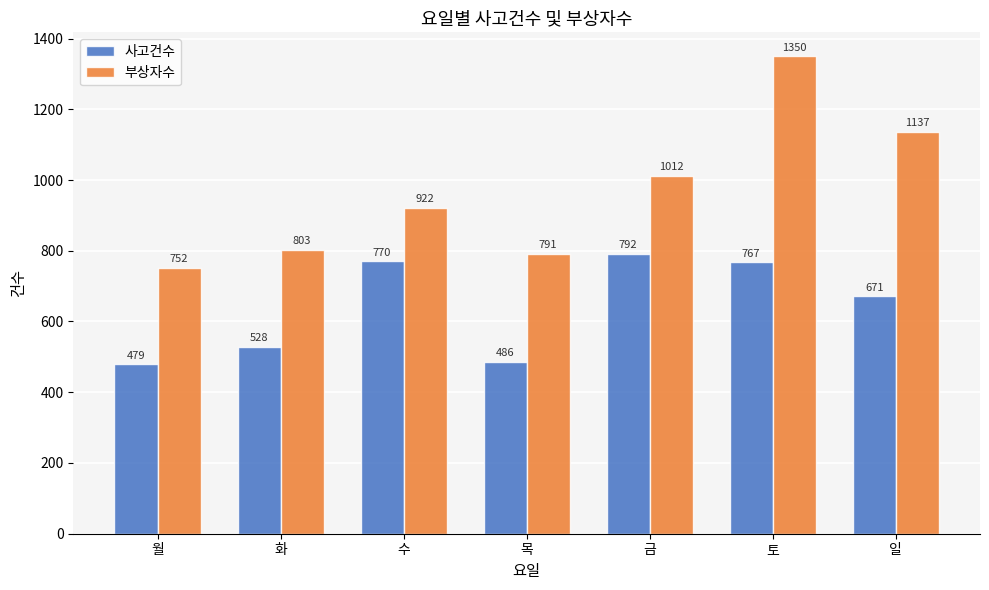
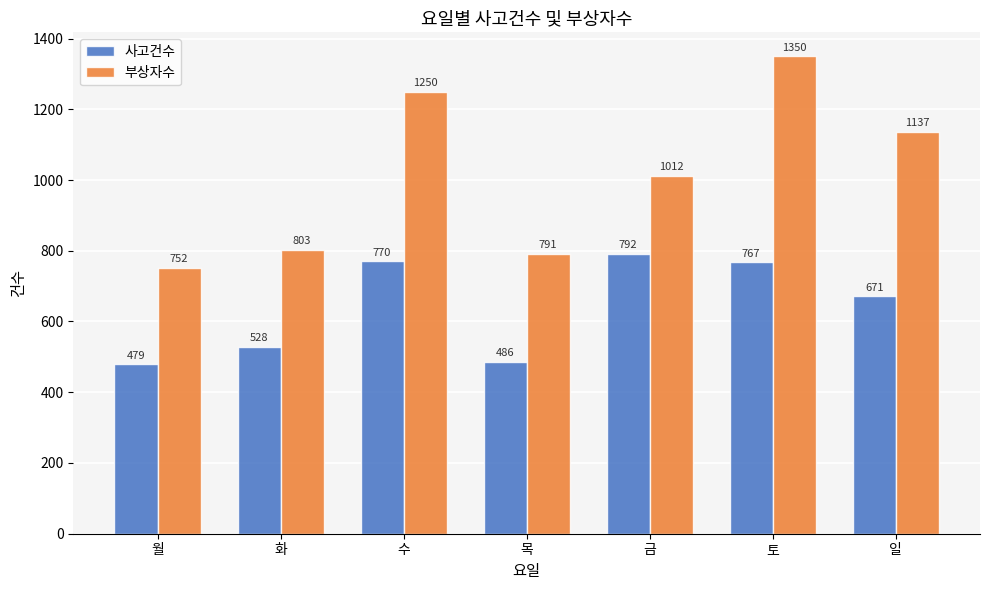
  {
    "사고건수": {
      "월": 479,
      "화": 528,
      "수": 770,
      "목": 486,
      "금": 792,
      "토": 767,
      "일": 671
    },
    "부상자수": {
      "월": 752,
      "화": 803,
-     "수": 922,
+     "수": 1250,
      "목": 791,
      "금": 1012,
      "토": 1350,
      "일": 1137
    }
  }
